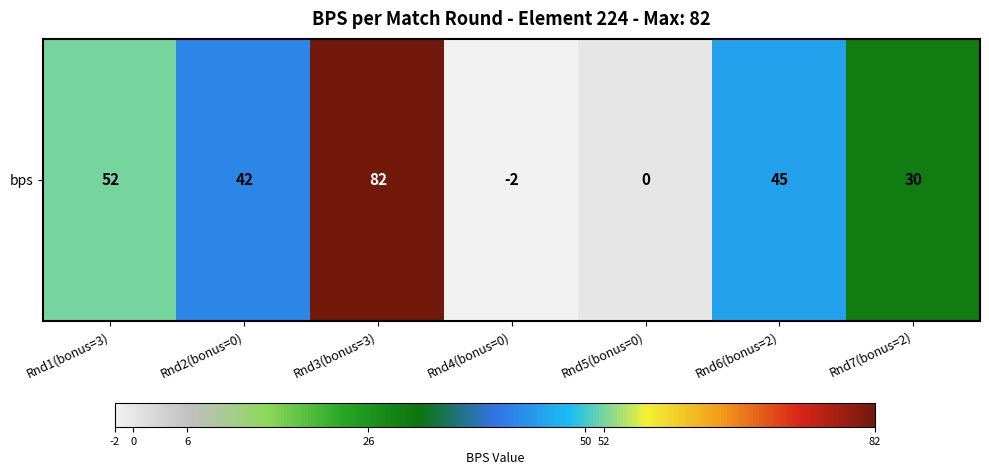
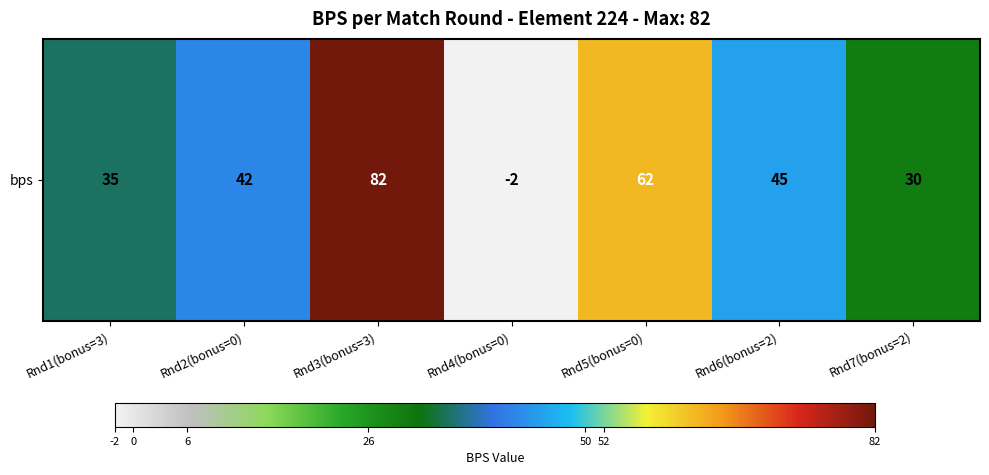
  {
    "bps": {
-     "Rnd1(bonus=3)": 52,
+     "Rnd1(bonus=3)": 35,
      "Rnd2(bonus=0)": 42,
      "Rnd3(bonus=3)": 82,
      "Rnd4(bonus=0)": -2,
-     "Rnd5(bonus=0)": 0,
+     "Rnd5(bonus=0)": 62,
      "Rnd6(bonus=2)": 45,
      "Rnd7(bonus=2)": 30
    }
  }
